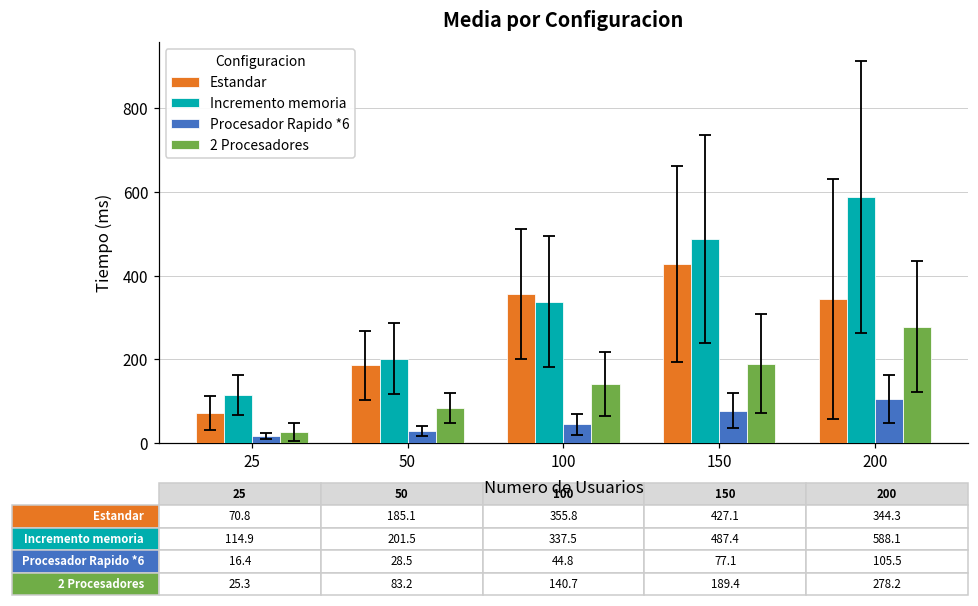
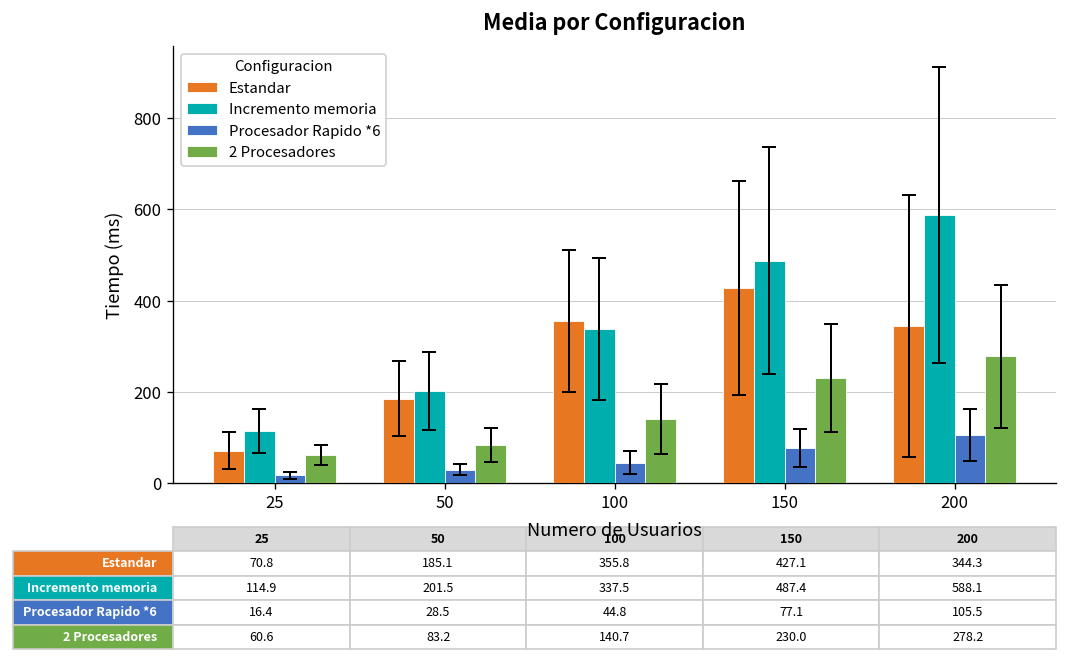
  {
    "Estandar": {
      "25": 70,
      "50": 190,
      "100": 360,
      "150": 430,
      "200": 340
    },
    "Incremento memoria": {
      "25": 110,
      "50": 200,
      "100": 340,
      "150": 490,
      "200": 590
    },
    "2 Procesadores": {
-     "25": 25.3,
-     "150": 189.4
+     "25": 60.6,
+     "150": 230.0
    }
  }
